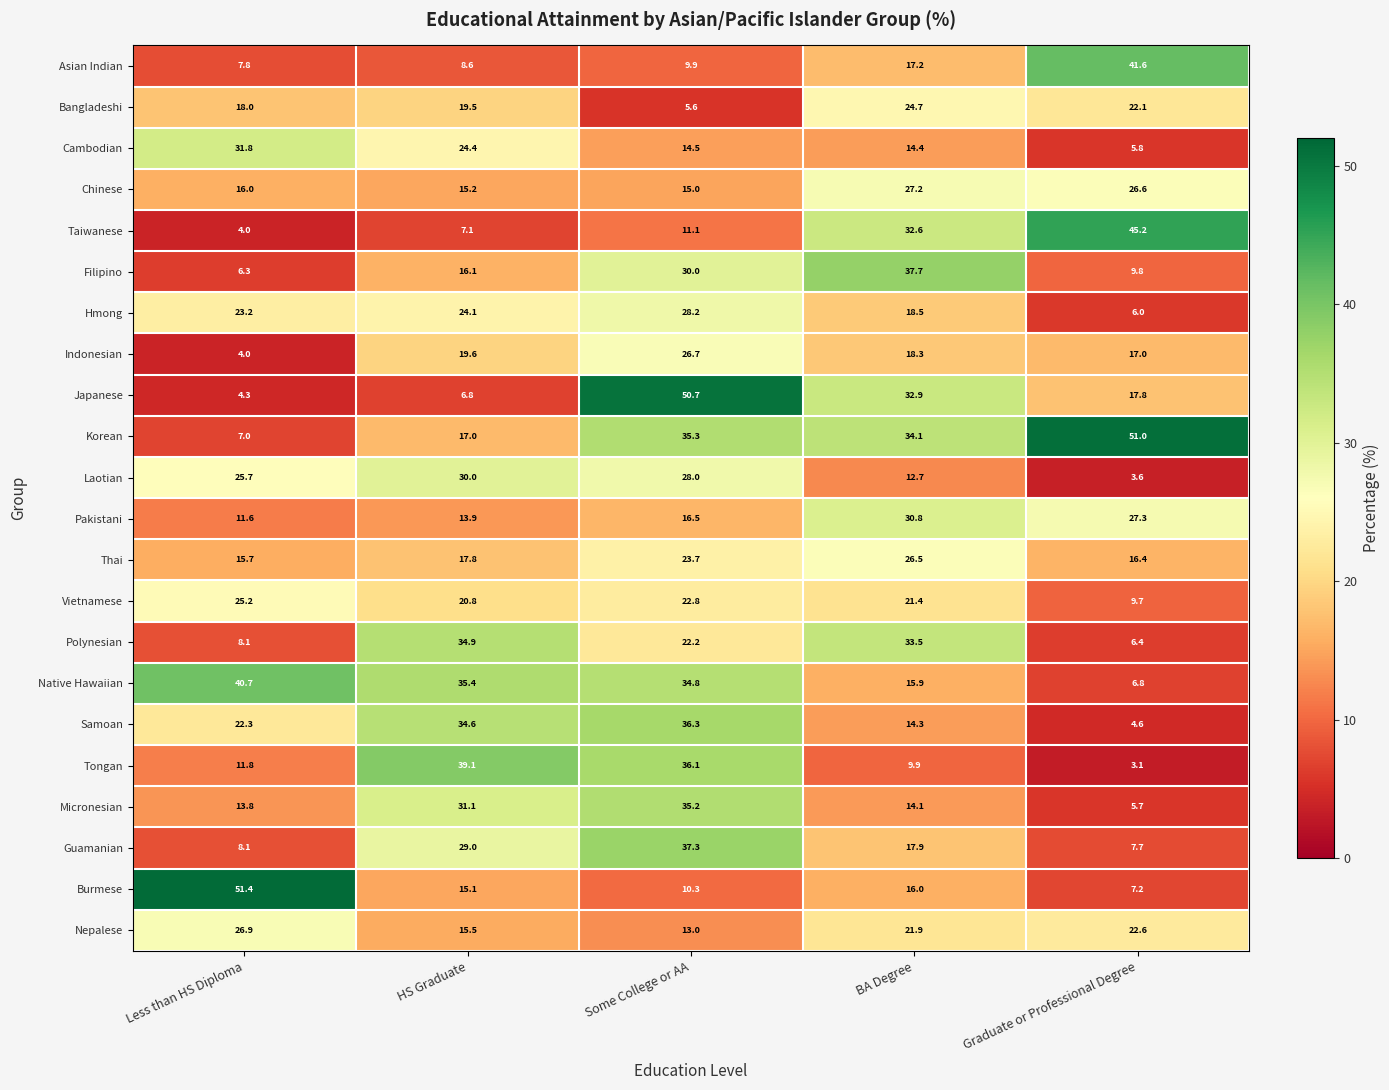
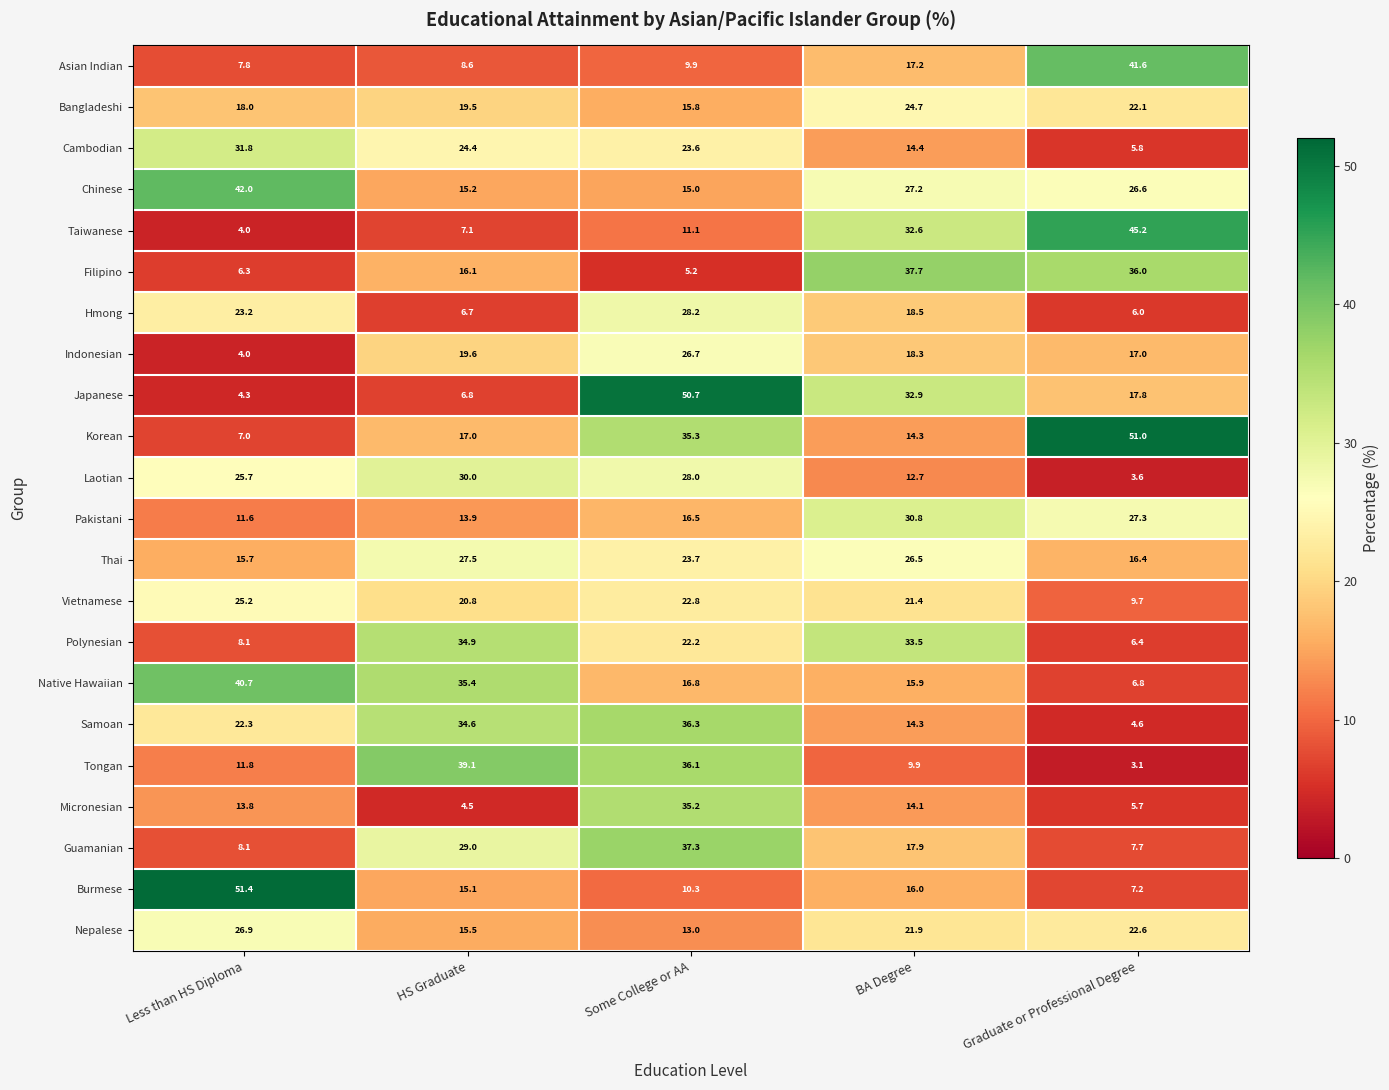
  {
    "Asian Indian": {
      "Less than HS Diploma": 7.8,
      "HS Graduate": 8.6,
      "Some College or AA": 9.9,
      "BA Degree": 17.2,
      "Graduate or Professional Degree": 41.6
    },
    "Bangladeshi": {
      "Less than HS Diploma": 18.0,
      "HS Graduate": 19.5,
-     "Some College or AA": 5.6,
+     "Some College or AA": 15.8,
      "BA Degree": 24.7,
      "Graduate or Professional Degree": 22.1
    },
    "Cambodian": {
      "Less than HS Diploma": 31.8,
      "HS Graduate": 24.4,
-     "Some College or AA": 14.5,
+     "Some College or AA": 23.6,
      "BA Degree": 14.4,
      "Graduate or Professional Degree": 5.8
    },
    "Chinese": {
-     "Less than HS Diploma": 16.0,
+     "Less than HS Diploma": 42.0,
      "HS Graduate": 15.2,
      "Some College or AA": 15.0,
      "BA Degree": 27.2,
      "Graduate or Professional Degree": 26.6
    },
    "Taiwanese": {
      "Less than HS Diploma": 4.0,
      "HS Graduate": 7.1,
      "Some College or AA": 11.1,
      "BA Degree": 32.6,
      "Graduate or Professional Degree": 45.2
    },
    "Filipino": {
      "Less than HS Diploma": 6.3,
      "HS Graduate": 16.1,
-     "Some College or AA": 30.0,
+     "Some College or AA": 5.2,
      "BA Degree": 37.7,
-     "Graduate or Professional Degree": 9.8
+     "Graduate or Professional Degree": 36.0
    },
    "Hmong": {
      "Less than HS Diploma": 23.2,
-     "HS Graduate": 24.1,
+     "HS Graduate": 6.7,
      "Some College or AA": 28.2,
      "BA Degree": 18.5,
      "Graduate or Professional Degree": 6.0
    },
    "Indonesian": {
      "Less than HS Diploma": 4.0,
      "HS Graduate": 19.6,
      "Some College or AA": 26.7,
      "BA Degree": 18.3,
      "Graduate or Professional Degree": 17.0
    },
    "Japanese": {
      "Less than HS Diploma": 4.3,
      "HS Graduate": 6.8,
      "Some College or AA": 50.7,
      "BA Degree": 32.9,
      "Graduate or Professional Degree": 17.8
    },
    "Korean": {
      "Less than HS Diploma": 7.0,
      "HS Graduate": 17.0,
      "Some College or AA": 35.3,
-     "BA Degree": 34.1,
+     "BA Degree": 14.3,
      "Graduate or Professional Degree": 51.0
    },
    "Laotian": {
      "Less than HS Diploma": 25.7,
      "HS Graduate": 30.0,
      "Some College or AA": 28.0,
      "BA Degree": 12.7,
      "Graduate or Professional Degree": 3.6
    },
    "Pakistani": {
      "Less than HS Diploma": 11.6,
      "HS Graduate": 13.9,
      "Some College or AA": 16.5,
      "BA Degree": 30.8,
      "Graduate or Professional Degree": 27.3
    },
    "Thai": {
      "Less than HS Diploma": 15.7,
-     "HS Graduate": 17.8,
+     "HS Graduate": 27.5,
      "Some College or AA": 23.7,
      "BA Degree": 26.5,
      "Graduate or Professional Degree": 16.4
    },
    "Vietnamese": {
      "Less than HS Diploma": 25.2,
      "HS Graduate": 20.8,
      "Some College or AA": 22.8,
      "BA Degree": 21.4,
      "Graduate or Professional Degree": 9.7
    },
    "Polynesian": {
      "Less than HS Diploma": 8.1,
      "HS Graduate": 34.9,
      "Some College or AA": 22.2,
      "BA Degree": 33.5,
      "Graduate or Professional Degree": 6.4
    },
    "Native Hawaiian": {
      "Less than HS Diploma": 40.7,
      "HS Graduate": 35.4,
-     "Some College or AA": 34.8,
+     "Some College or AA": 16.8,
      "BA Degree": 15.9,
      "Graduate or Professional Degree": 6.8
    },
    "Samoan": {
      "Less than HS Diploma": 22.3,
      "HS Graduate": 34.6,
      "Some College or AA": 36.3,
      "BA Degree": 14.3,
      "Graduate or Professional Degree": 4.6
    },
    "Tongan": {
      "Less than HS Diploma": 11.8,
      "HS Graduate": 39.1,
      "Some College or AA": 36.1,
      "BA Degree": 9.9,
      "Graduate or Professional Degree": 3.1
    },
    "Micronesian": {
      "Less than HS Diploma": 13.8,
-     "HS Graduate": 31.1,
+     "HS Graduate": 4.5,
      "Some College or AA": 35.2,
      "BA Degree": 14.1,
      "Graduate or Professional Degree": 5.7
    },
    "Guamanian": {
      "Less than HS Diploma": 8.1,
      "HS Graduate": 29.0,
      "Some College or AA": 37.3,
      "BA Degree": 17.9,
      "Graduate or Professional Degree": 7.7
    },
    "Burmese": {
      "Less than HS Diploma": 51.4,
      "HS Graduate": 15.1,
      "Some College or AA": 10.3,
      "BA Degree": 16.0,
      "Graduate or Professional Degree": 7.2
    },
    "Nepalese": {
      "Less than HS Diploma": 26.9,
      "HS Graduate": 15.5,
      "Some College or AA": 13.0,
      "BA Degree": 21.9,
      "Graduate or Professional Degree": 22.6
    }
  }
